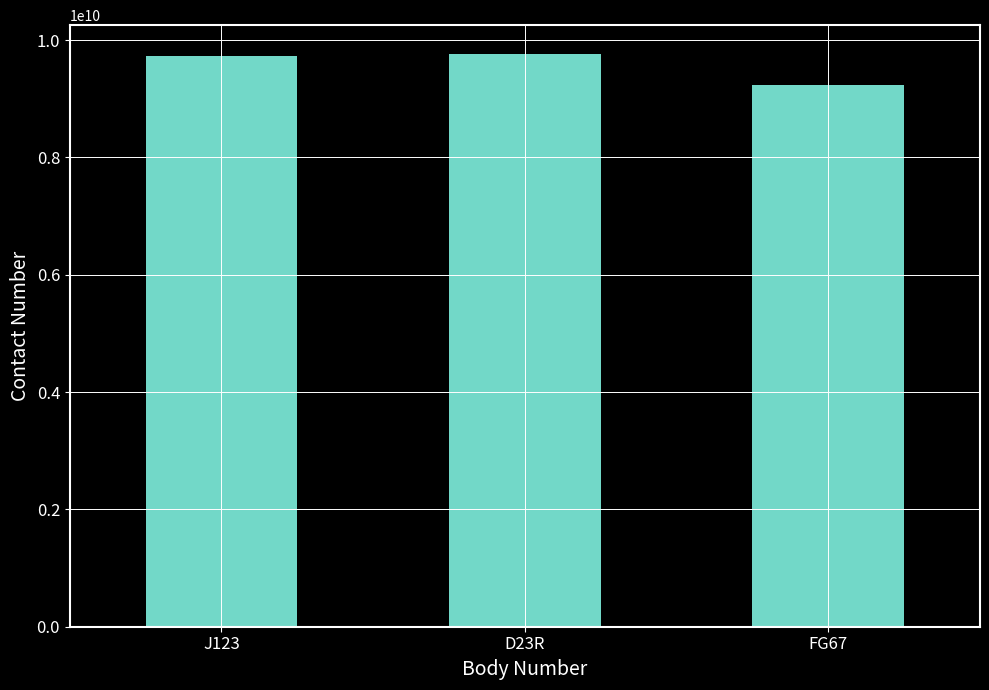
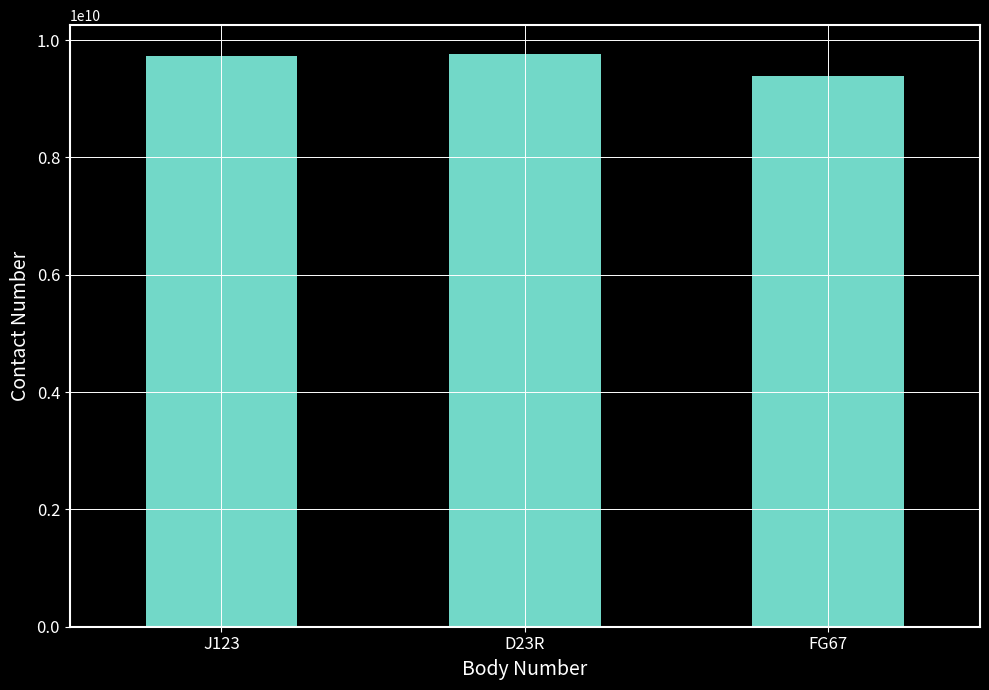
  {
    "J123": 9700000000,
    "D23R": 9800000000,
-   "FG67": 9200000000
+   "FG67": 9400000000
  }
